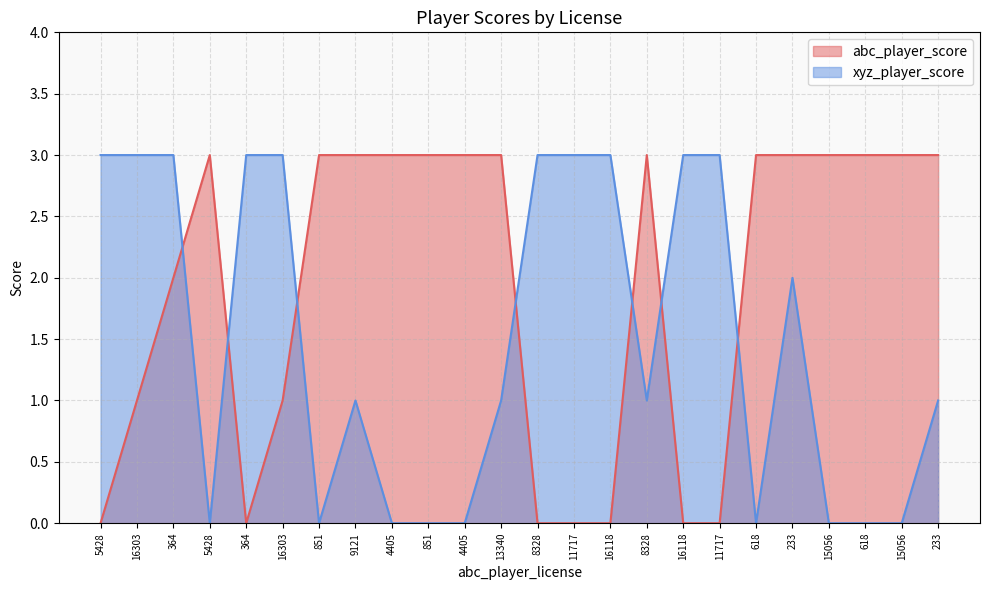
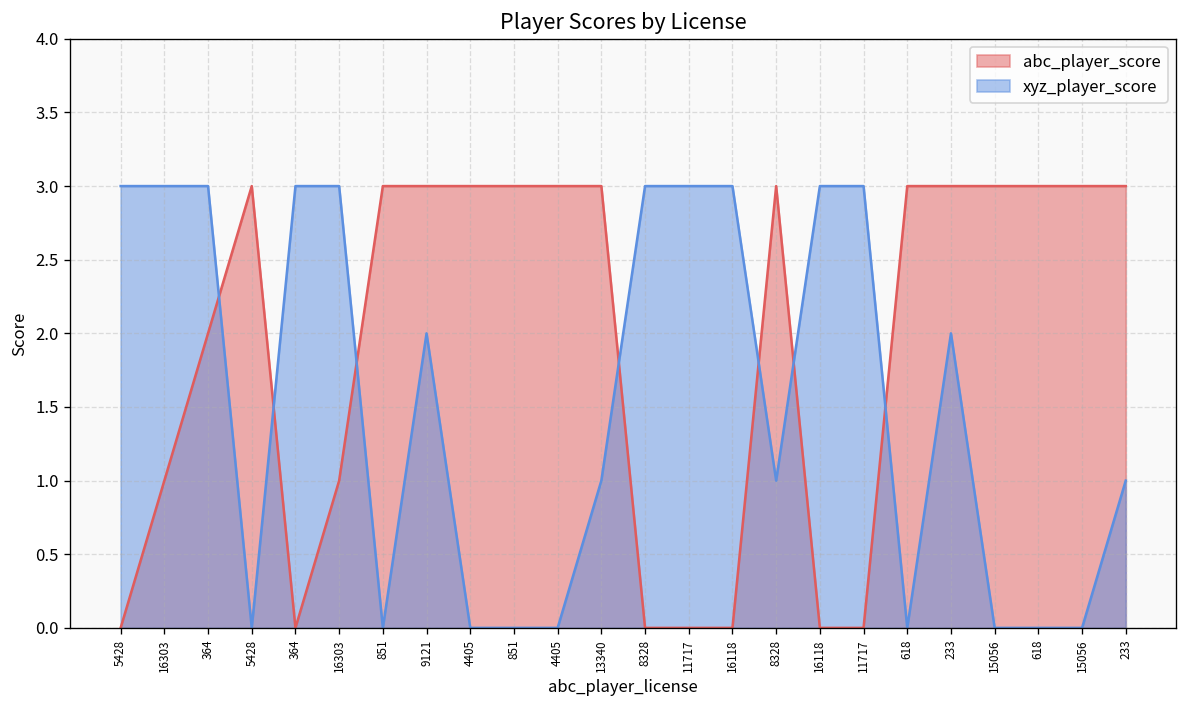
  {
    "abc_player_score": {
      "9121": 3,
      "13340": 3
    },
    "xyz_player_score": {
-     "9121": 1,
+     "9121": 2,
      "13340": 1
    }
  }
